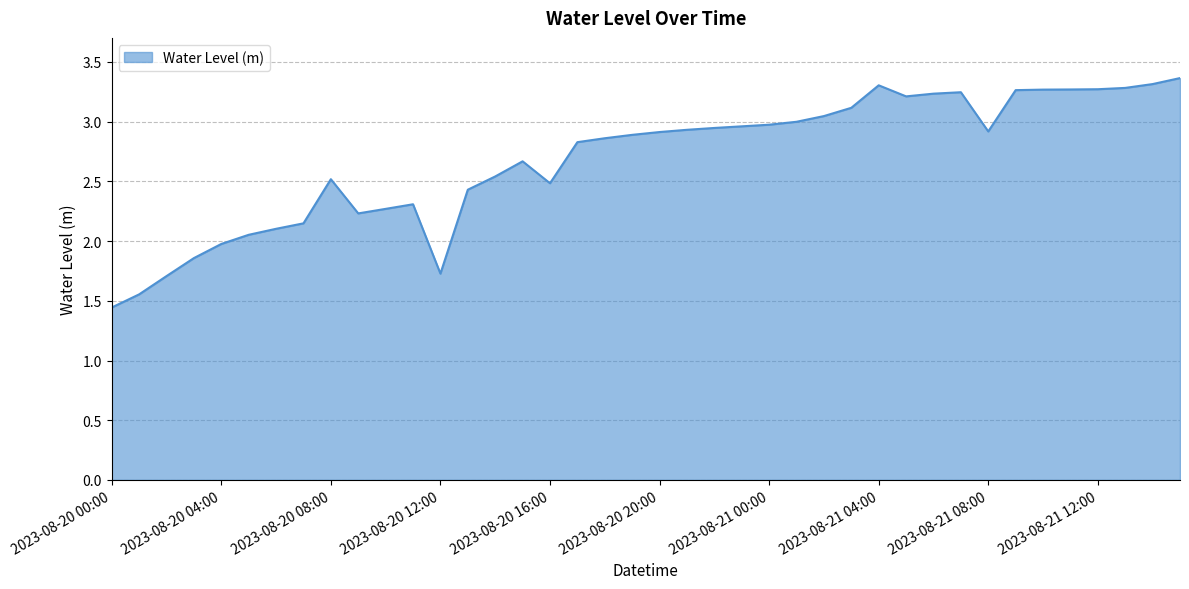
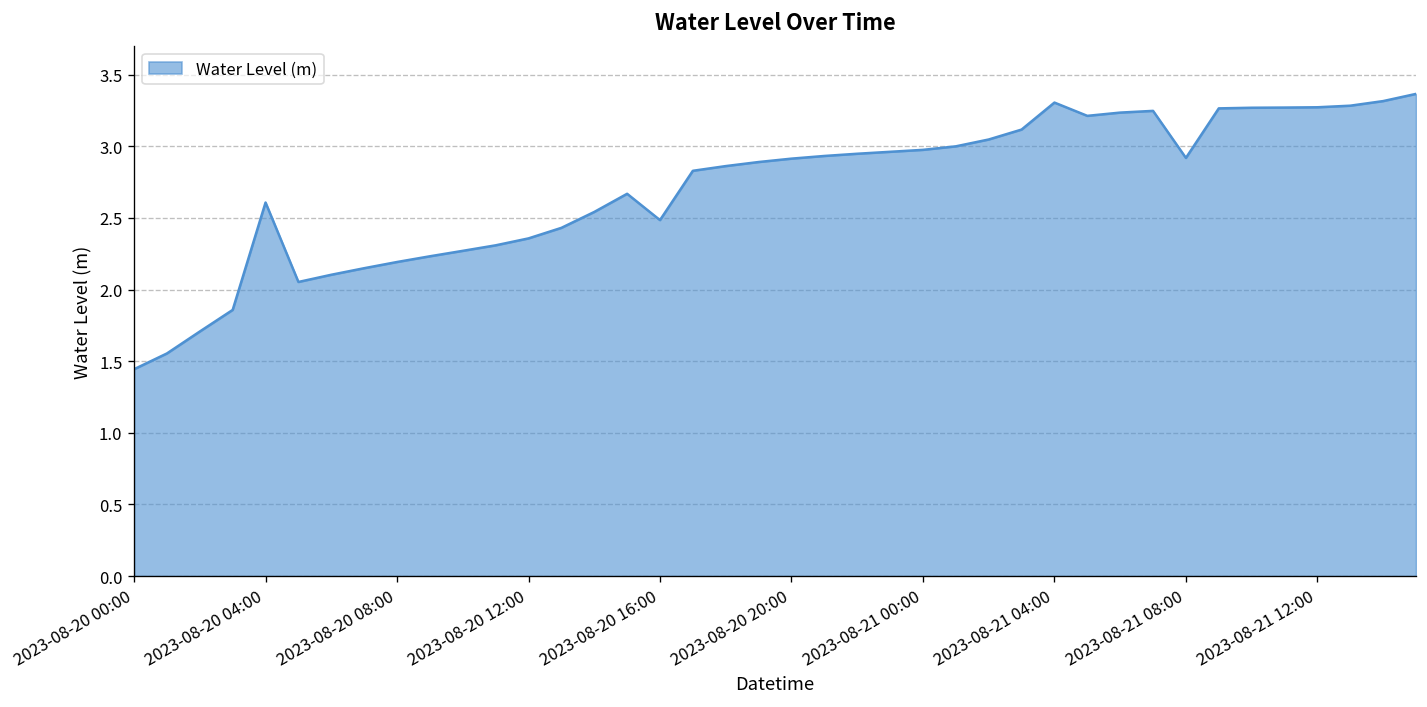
  {
    "2023-08-20 00:00": 1.44,
-   "2023-08-20 04:00": 1.98,
-   "2023-08-20 08:00": 2.52,
-   "2023-08-20 12:00": 1.73,
+   "2023-08-20 04:00": 2.61,
+   "2023-08-20 08:00": 2.19,
+   "2023-08-20 12:00": 2.36,
    "2023-08-20 16:00": 2.48,
    "2023-08-20 20:00": 2.91,
    "2023-08-21 00:00": 2.97,
    "2023-08-21 04:00": 3.30,
    "2023-08-21 08:00": 2.92,
    "2023-08-21 12:00": 3.27
  }
